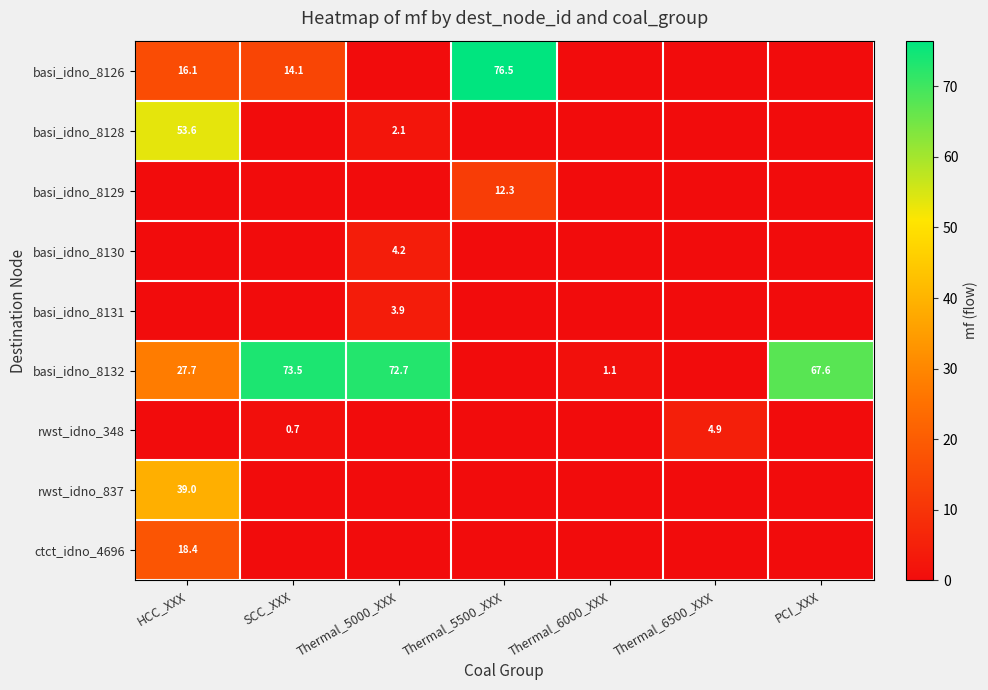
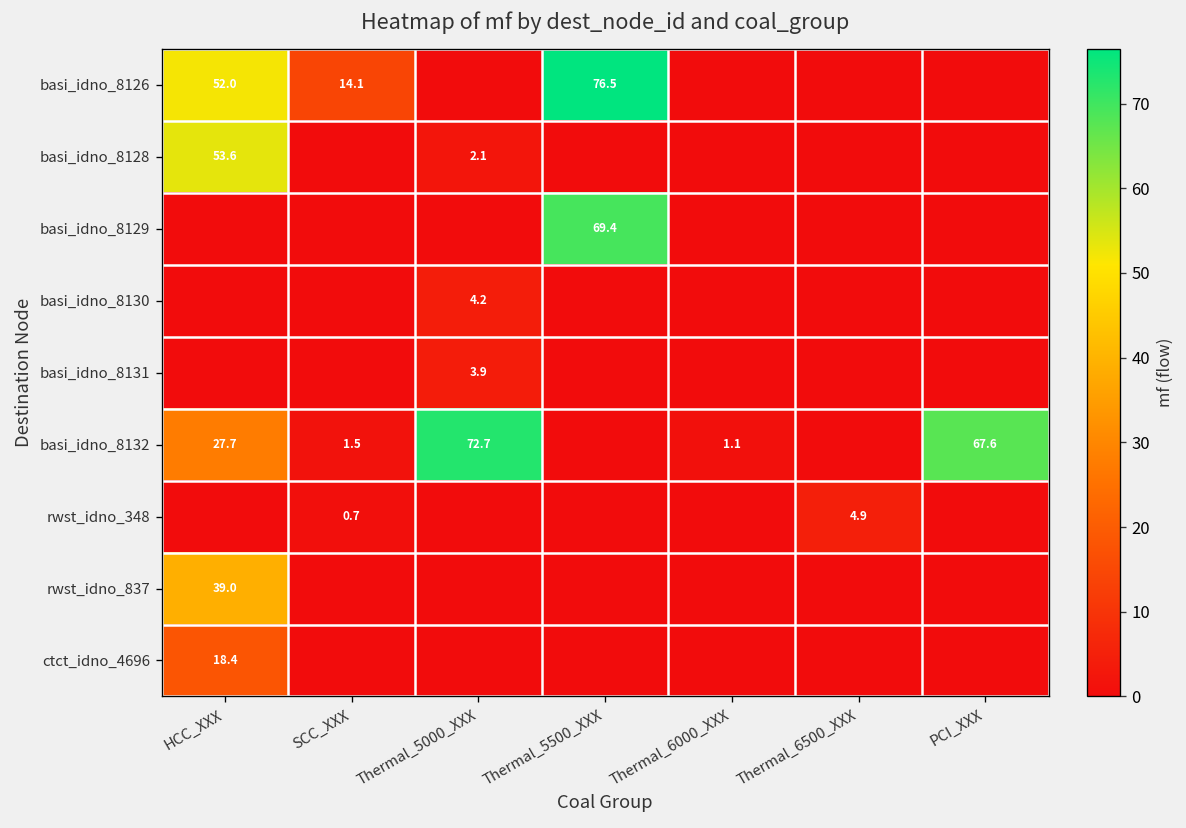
  {
    "basi_idno_8126": {
-     "HCC_XXX": 16.1,
+     "HCC_XXX": 52.0,
      "SCC_XXX": 14.1,
      "Thermal_5500_XXX": 76.5
    },
    "basi_idno_8128": {
      "HCC_XXX": 53.6,
      "Thermal_5000_XXX": 2.1
    },
    "basi_idno_8129": {
-     "Thermal_5500_XXX": 12.3
+     "Thermal_5500_XXX": 69.4
    },
    "basi_idno_8130": {
      "Thermal_5000_XXX": 4.2
    },
    "basi_idno_8131": {
      "Thermal_5000_XXX": 3.9
    },
    "basi_idno_8132": {
      "HCC_XXX": 27.7,
-     "SCC_XXX": 73.5,
+     "SCC_XXX": 1.5,
      "Thermal_5000_XXX": 72.7,
      "Thermal_6000_XXX": 1.1,
      "PCI_XXX": 67.6
    },
    "rwst_idno_348": {
      "SCC_XXX": 0.7,
      "Thermal_6500_XXX": 4.9
    },
    "rwst_idno_837": {
      "HCC_XXX": 39.0
    },
    "ctct_idno_4696": {
      "HCC_XXX": 18.4
    }
  }
